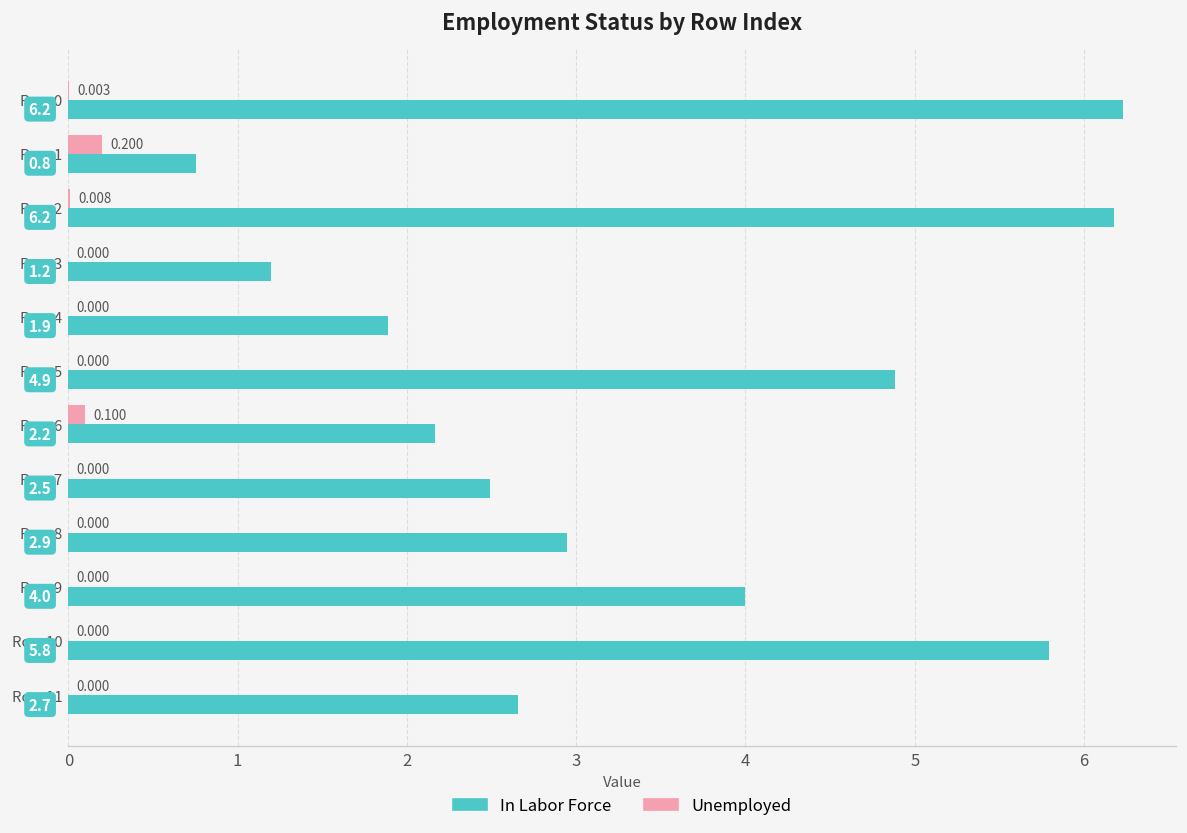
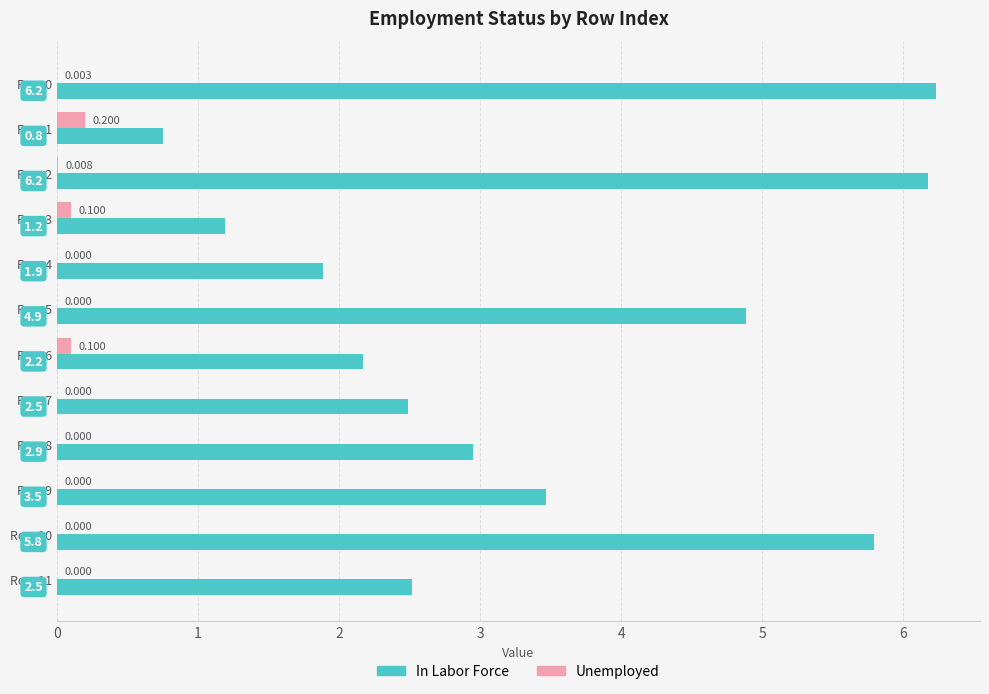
  {
    "In Labor Force": {
-     "Row 9": 4.0,
-     "Row 11": 2.7
+     "Row 9": 3.5,
+     "Row 11": 2.5
    },
    "Unemployed": {
      "Row 0": 0.003,
      "Row 1": 0.200,
      "Row 2": 0.008,
-     "Row 3": 0.000,
+     "Row 3": 0.100,
      "Row 4": 0.000,
      "Row 5": 0.000,
      "Row 6": 0.100,
      "Row 7": 0.000,
      "Row 8": 0.000,
      "Row 9": 0.000,
      "Row 10": 0.000,
      "Row 11": 0.000
    }
  }
